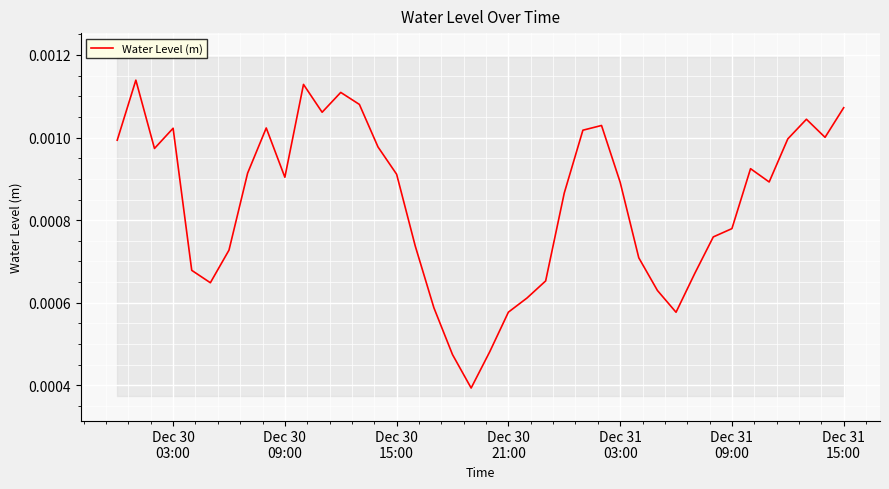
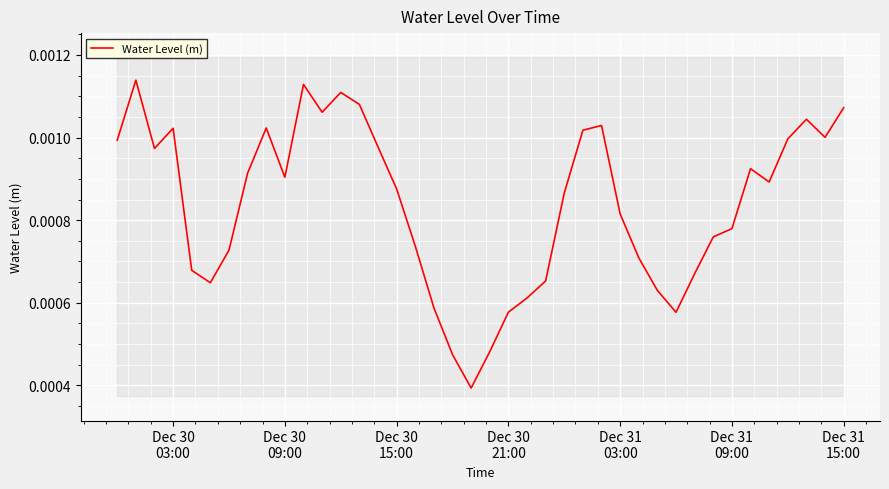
  {
    "Water Level (m)": {
      "Dec 30 03:00": 0.00102,
      "Dec 30 09:00": 0.00090,
-     "Dec 30 15:00": 0.00091,
+     "Dec 30 15:00": 0.00088,
      "Dec 30 21:00": 0.00058,
-     "Dec 31 03:00": 0.00089,
+     "Dec 31 03:00": 0.00082,
      "Dec 31 09:00": 0.00078,
      "Dec 31 15:00": 0.00107
    }
  }
